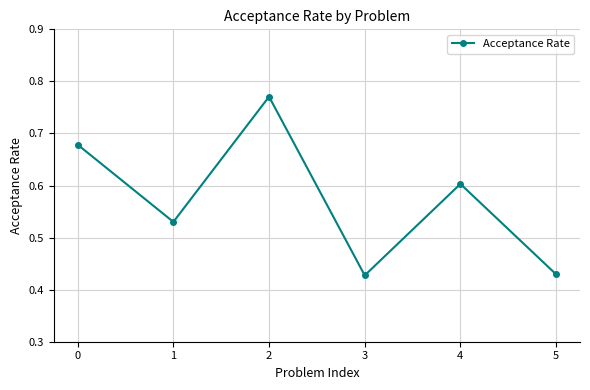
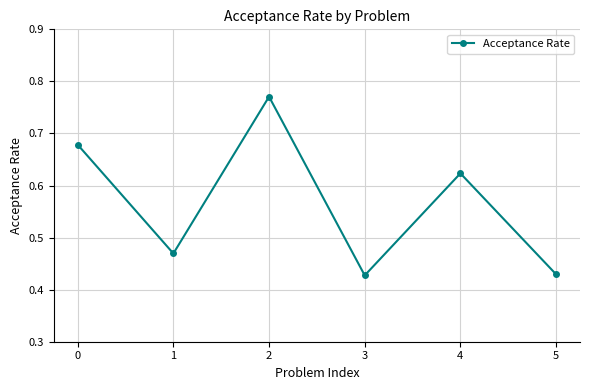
  {
    "0": 0.68,
-   "1": 0.53,
+   "1": 0.47,
    "2": 0.77,
    "3": 0.43,
-   "4": 0.60,
+   "4": 0.62,
    "5": 0.43
  }
